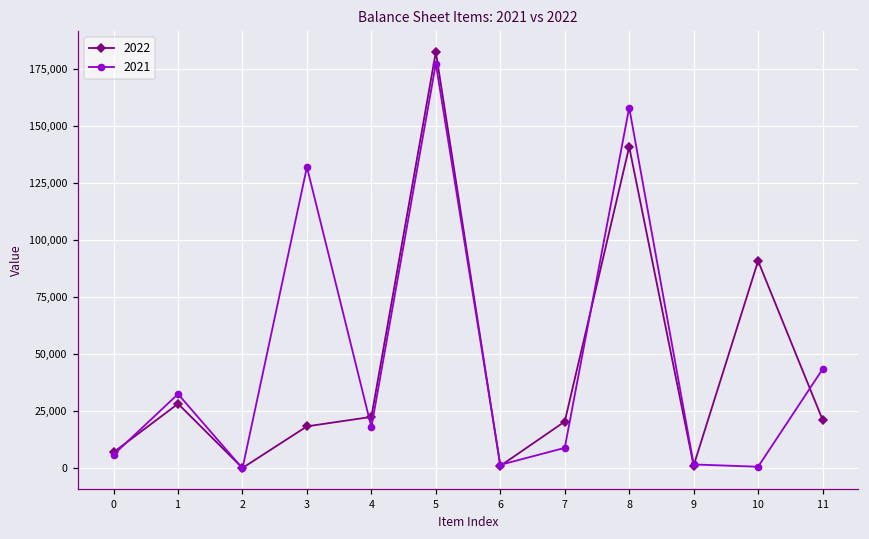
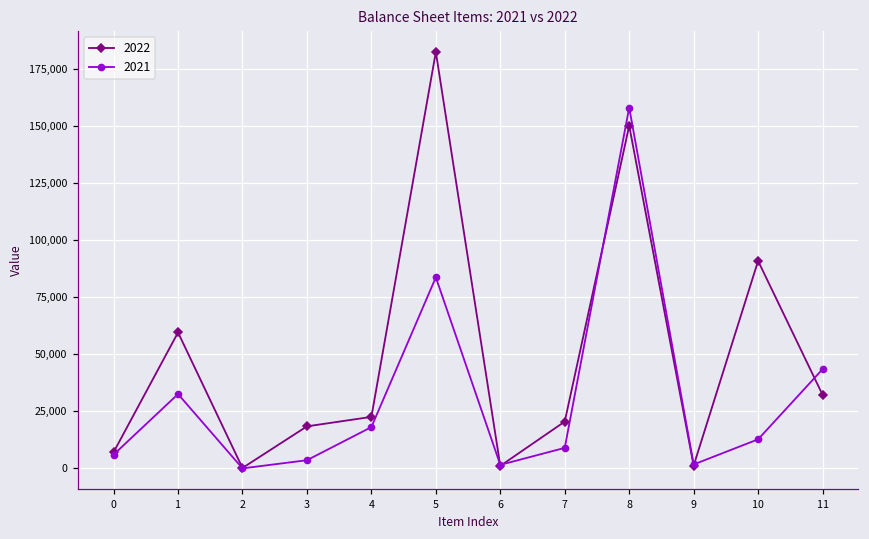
  {
    "2022": {
-     "1": "28,000",
+     "1": "60,000",
      "3": "18,000",
      "4": "23,000",
      "5": "182,000",
      "7": "21,000",
-     "8": "141,000",
+     "8": "150,000",
      "10": "91,000",
-     "11": "21,000"
+     "11": "32,000"
    },
    "2021": {
      "1": "33,000",
-     "3": "132,000",
+     "3": "4,000",
      "4": "18,000",
-     "5": "177,000",
+     "5": "84,000",
      "7": "9,000",
      "8": "158,000",
-     "10": "1,000",
+     "10": "13,000",
      "11": "43,000"
    }
  }
